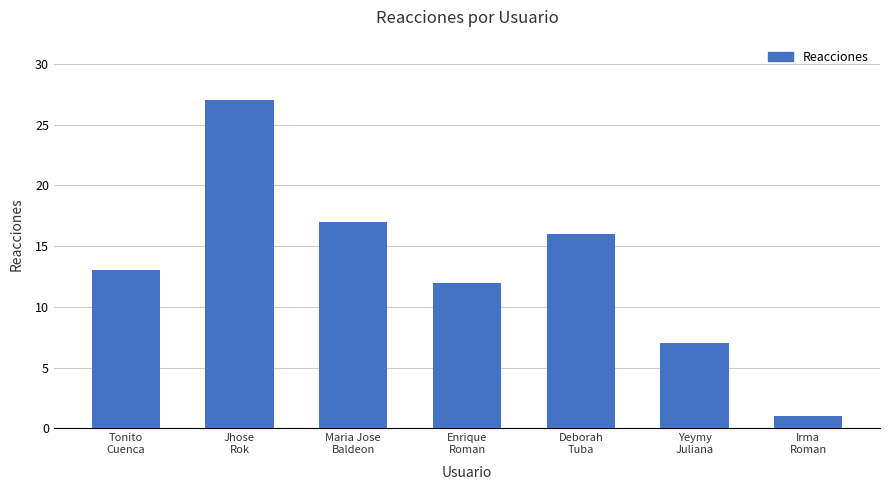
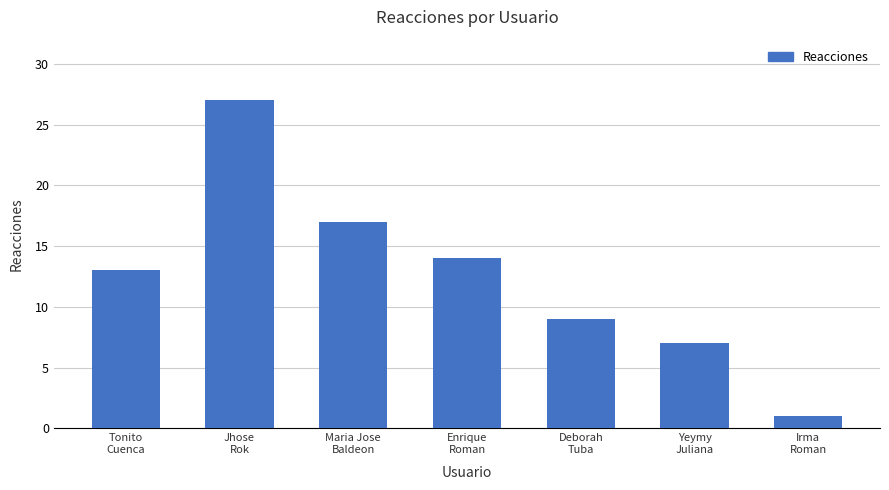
  {
    "Tonito Cuenca": 13,
    "Jhose Rok": 27,
    "Maria Jose Baldeon": 17,
-   "Enrique Roman": 12,
-   "Deborah Tuba": 16,
+   "Enrique Roman": 14,
+   "Deborah Tuba": 9,
    "Yeymy Juliana": 7,
    "Irma Roman": 1
  }
